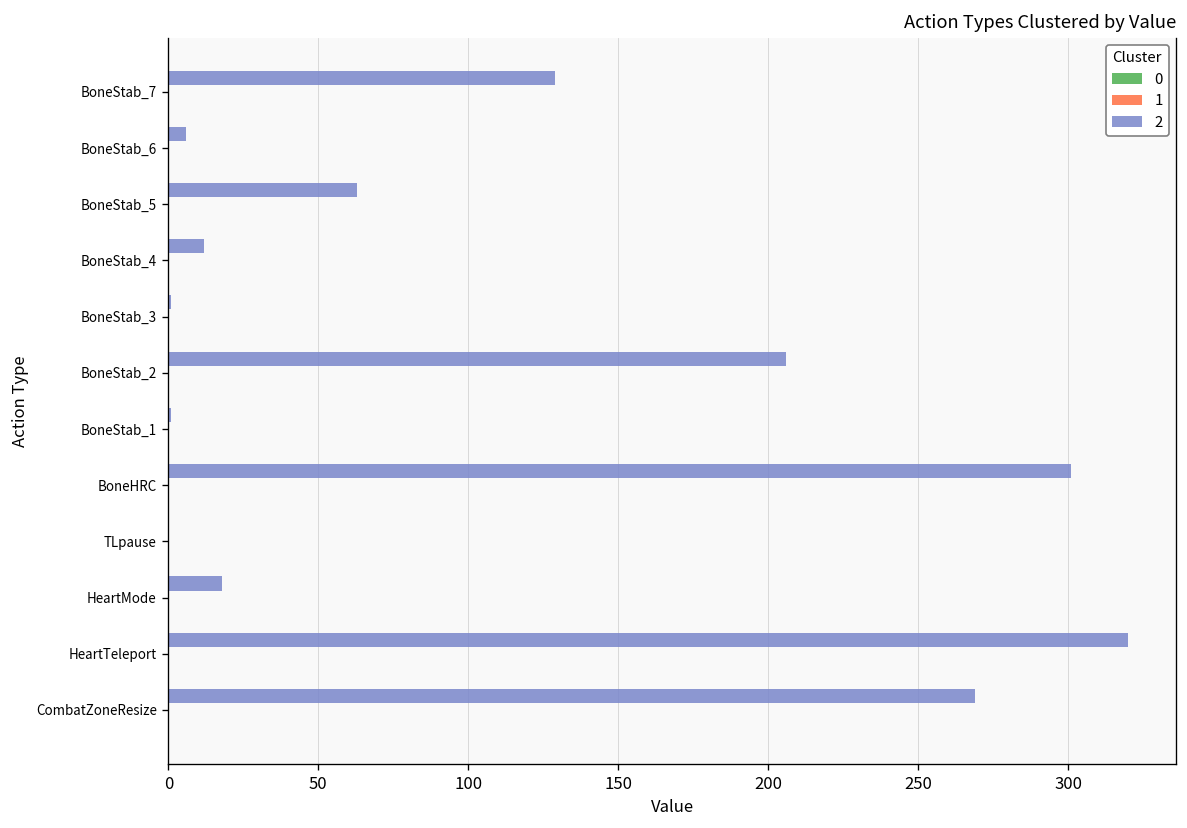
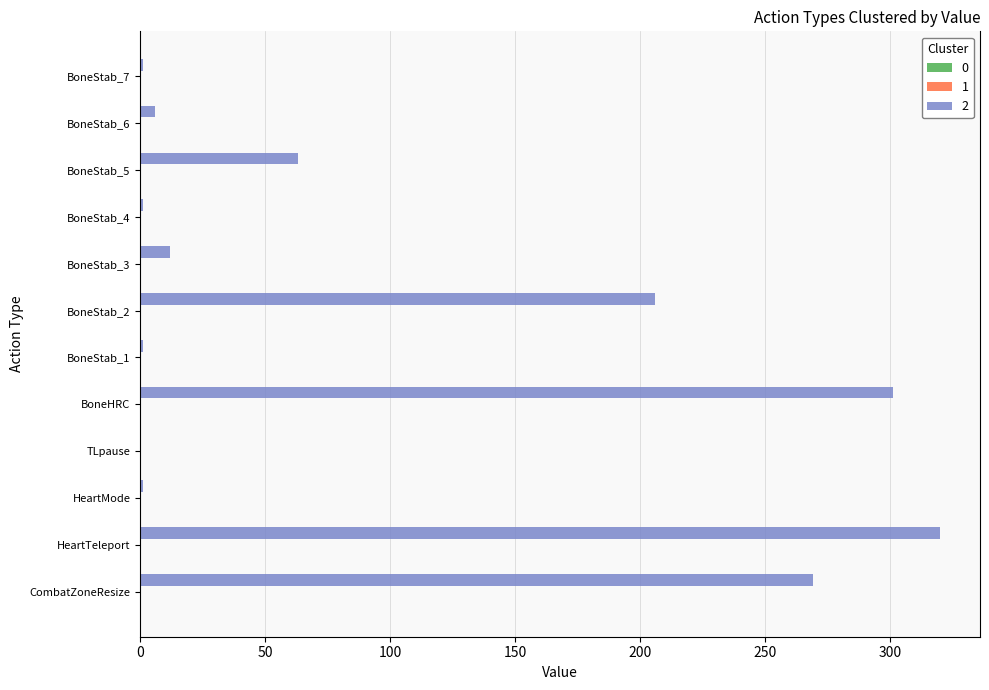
  {
    "0": {
      "BoneStab_7": 0,
      "BoneStab_6": 0,
      "BoneStab_5": 0,
      "BoneStab_4": 0,
      "BoneStab_3": 0,
      "BoneStab_2": 0,
      "BoneStab_1": 0,
      "BoneHRC": 0,
      "TLpause": 0,
      "HeartMode": 0,
      "HeartTeleport": 0,
      "CombatZoneResize": 0
    },
    "1": {
      "BoneStab_7": 0,
      "BoneStab_6": 0,
      "BoneStab_5": 0,
      "BoneStab_4": 0,
      "BoneStab_3": 0,
      "BoneStab_2": 0,
      "BoneStab_1": 0,
      "BoneHRC": 0,
      "TLpause": 0,
      "HeartMode": 0,
      "HeartTeleport": 0,
      "CombatZoneResize": 0
    },
    "2": {
-     "BoneStab_7": 129,
+     "BoneStab_7": 1,
      "BoneStab_6": 6,
      "BoneStab_5": 63,
-     "BoneStab_4": 12,
-     "BoneStab_3": 1,
+     "BoneStab_4": 1,
+     "BoneStab_3": 12,
      "BoneStab_2": 206,
      "BoneHRC": 301,
      "TLpause": 0,
-     "HeartMode": 18,
+     "HeartMode": 1,
      "HeartTeleport": 320,
      "CombatZoneResize": 269
    }
  }
